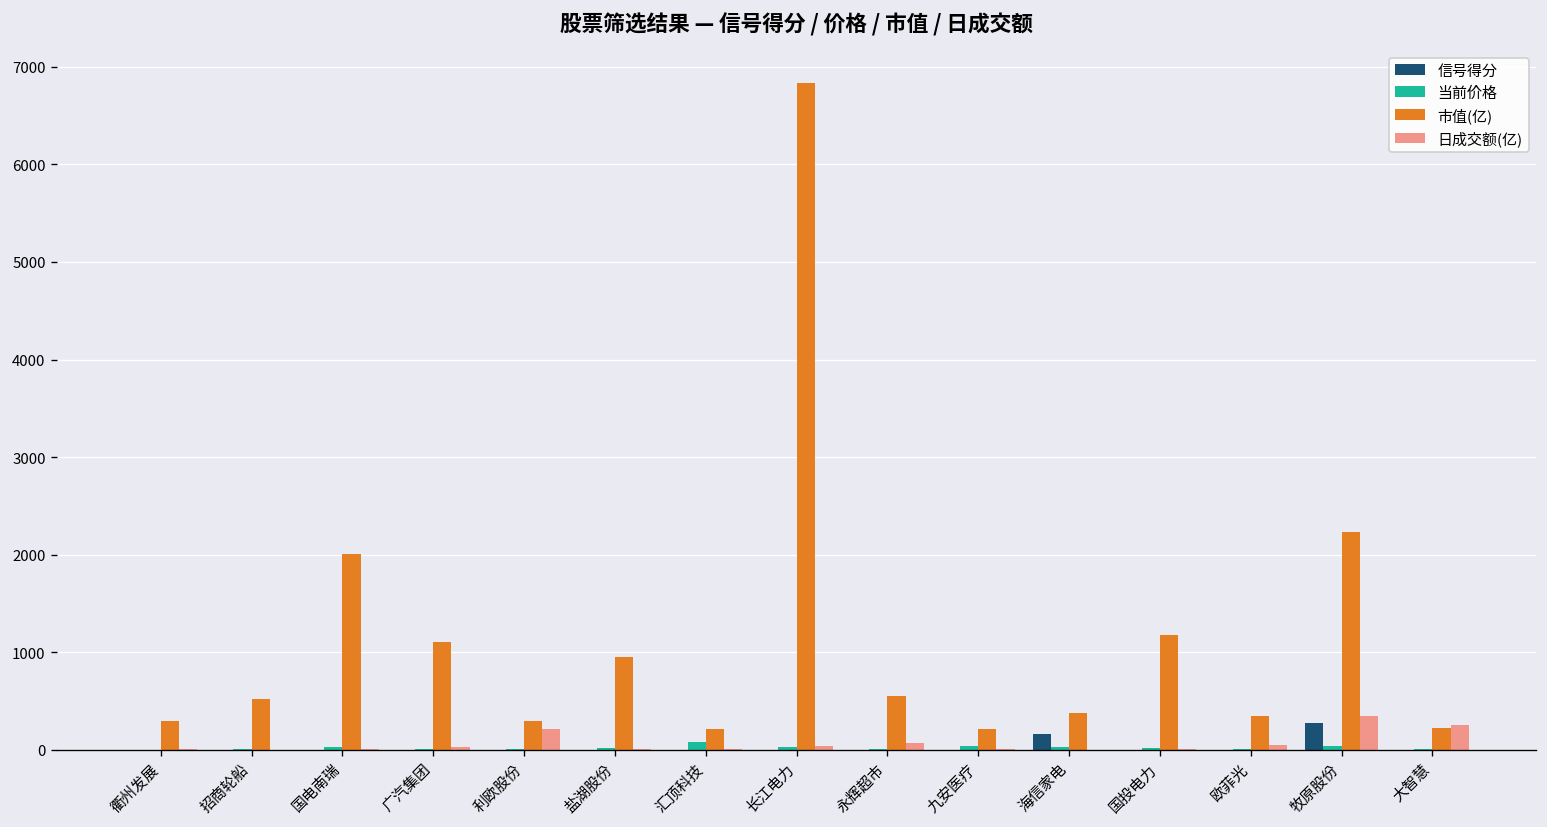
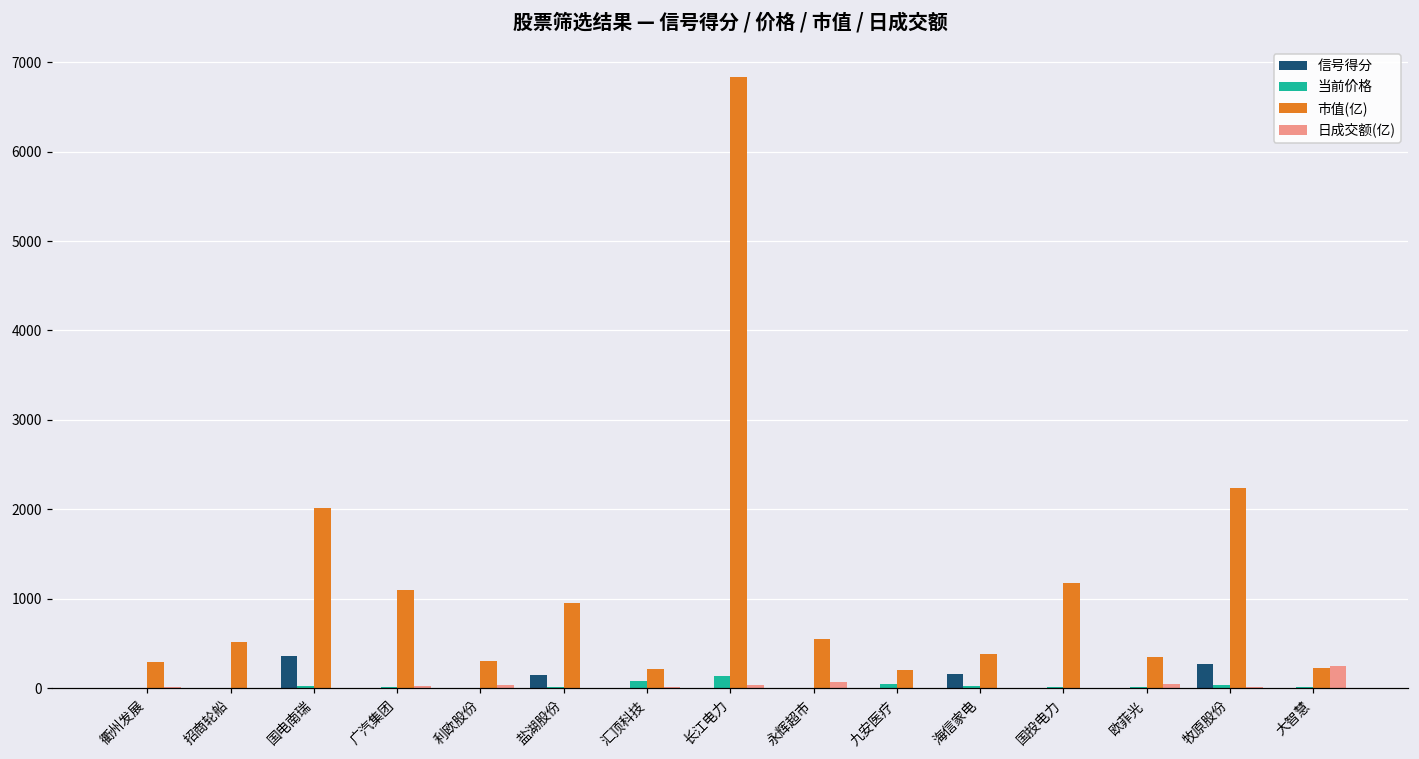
  {
    "信号得分": {
-     "国电南瑞": 0,
-     "盐湖股份": 0,
+     "国电南瑞": 400,
+     "盐湖股份": 100,
      "海信家电": 200,
      "牧原股份": 300
    },
    "当前价格": {
      "汇顶科技": 100,
-     "长江电力": 0,
+     "长江电力": 100,
      "九安医疗": 0,
      "牧原股份": 0
    },
    "市值(亿)": {
      "衢州发展": 300,
      "招商轮船": 500,
      "国电南瑞": 2000,
      "广汽集团": 1100,
      "利欧股份": 300,
      "盐湖股份": 1000,
      "汇顶科技": 200,
      "长江电力": 6800,
      "永辉超市": 500,
      "九安医疗": 200,
      "海信家电": 400,
      "国投电力": 1200,
      "欧菲光": 300,
      "牧原股份": 2200,
      "大智慧": 200
    },
    "日成交额(亿)": {
-     "利欧股份": 200,
+     "利欧股份": 0,
      "长江电力": 0,
      "永辉超市": 100,
      "欧菲光": 0,
-     "牧原股份": 300,
+     "牧原股份": 0,
      "大智慧": 300
    }
  }
